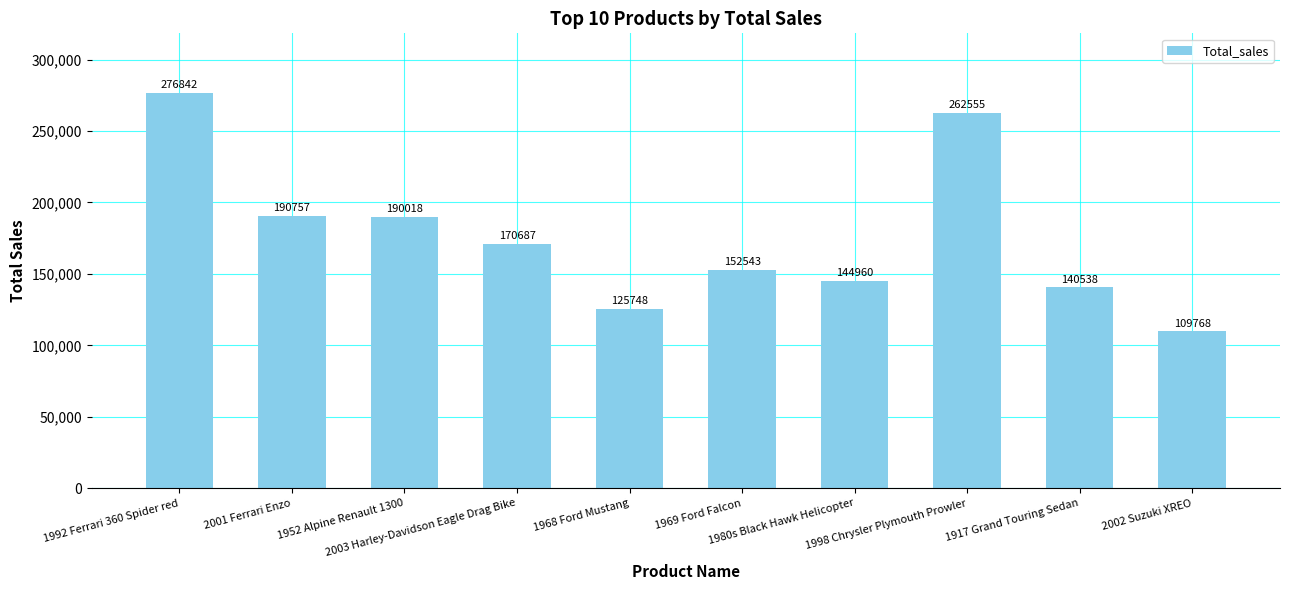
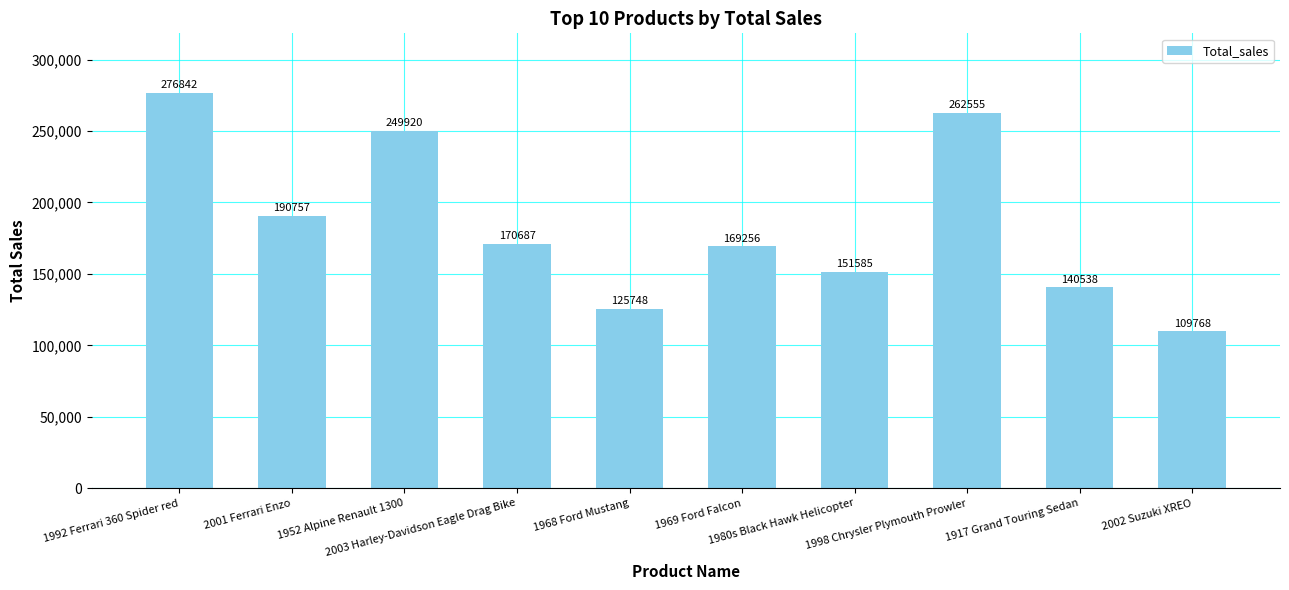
  {
    "1992 Ferrari 360 Spider red": 276842,
    "2001 Ferrari Enzo": 190757,
-   "1952 Alpine Renault 1300": 190018,
+   "1952 Alpine Renault 1300": 249920,
    "2003 Harley-Davidson Eagle Drag Bike": 170687,
    "1968 Ford Mustang": 125748,
-   "1969 Ford Falcon": 152543,
-   "1980s Black Hawk Helicopter": 144960,
+   "1969 Ford Falcon": 169256,
+   "1980s Black Hawk Helicopter": 151585,
    "1998 Chrysler Plymouth Prowler": 262555,
    "1917 Grand Touring Sedan": 140538,
    "2002 Suzuki XREO": 109768
  }
